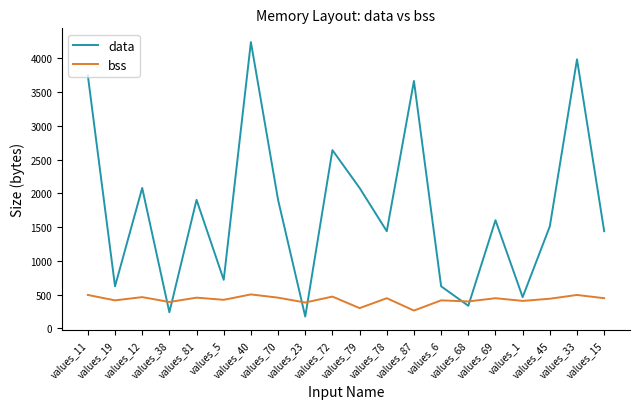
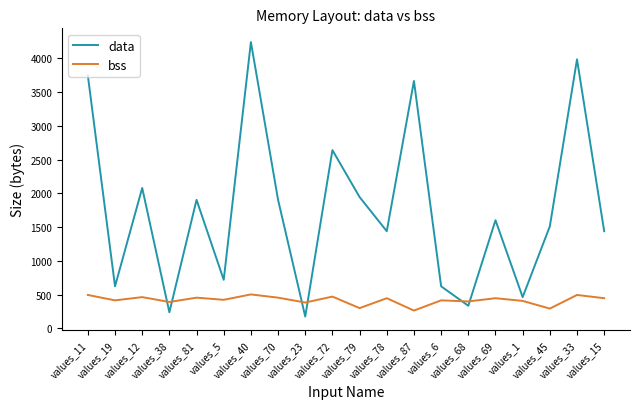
  {
    "data": {
      "values_19": 600,
      "values_12": 2100,
      "values_38": 200,
      "values_81": 1900,
      "values_5": 700,
      "values_40": 4200,
      "values_70": 1900,
      "values_23": 200,
      "values_72": 2600,
-     "values_79": 2100,
+     "values_79": 1900,
      "values_78": 1400,
      "values_87": 3700,
      "values_6": 600,
      "values_68": 300,
      "values_69": 1600,
      "values_1": 500,
      "values_45": 1500,
      "values_33": 4000,
      "values_15": 1400
    },
    "bss": {
      "values_11": 500,
      "values_19": 400,
      "values_12": 500,
      "values_38": 400,
      "values_81": 500,
      "values_5": 400,
      "values_40": 500,
      "values_70": 500,
      "values_23": 400,
      "values_72": 500,
      "values_79": 300,
      "values_78": 400,
      "values_87": 300,
      "values_6": 400,
      "values_68": 400,
      "values_69": 400,
      "values_1": 400,
-     "values_45": 400,
+     "values_45": 300,
      "values_33": 500,
      "values_15": 400
    }
  }
